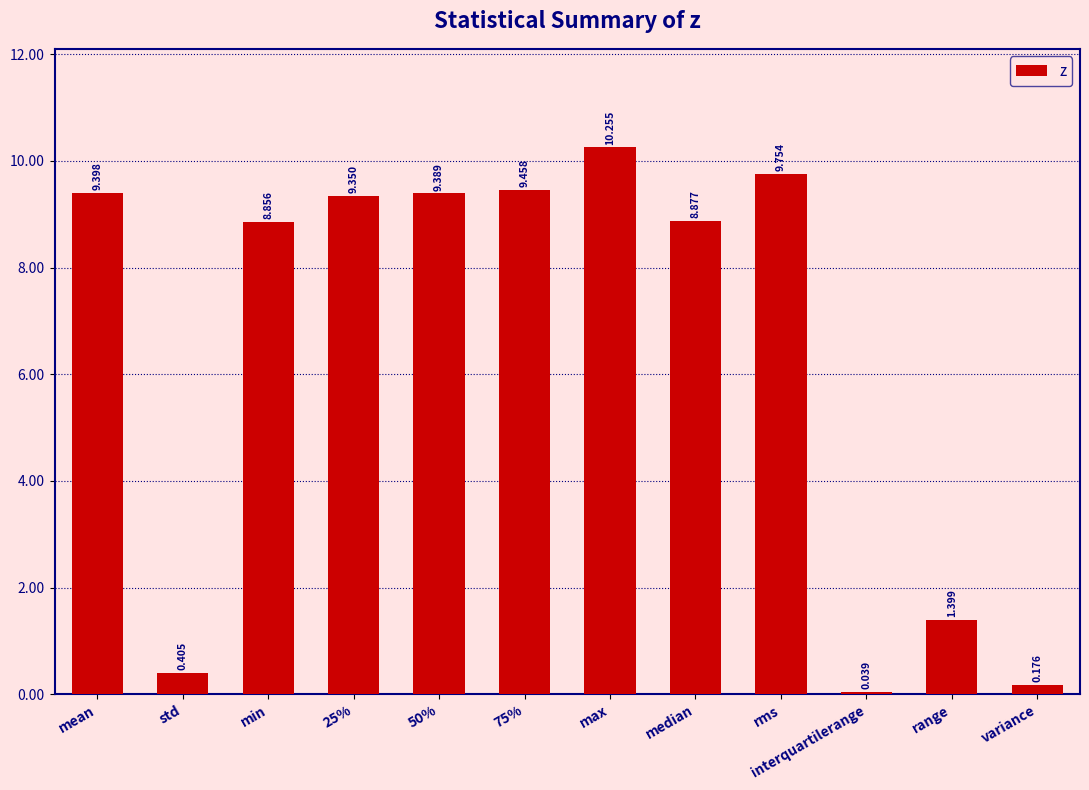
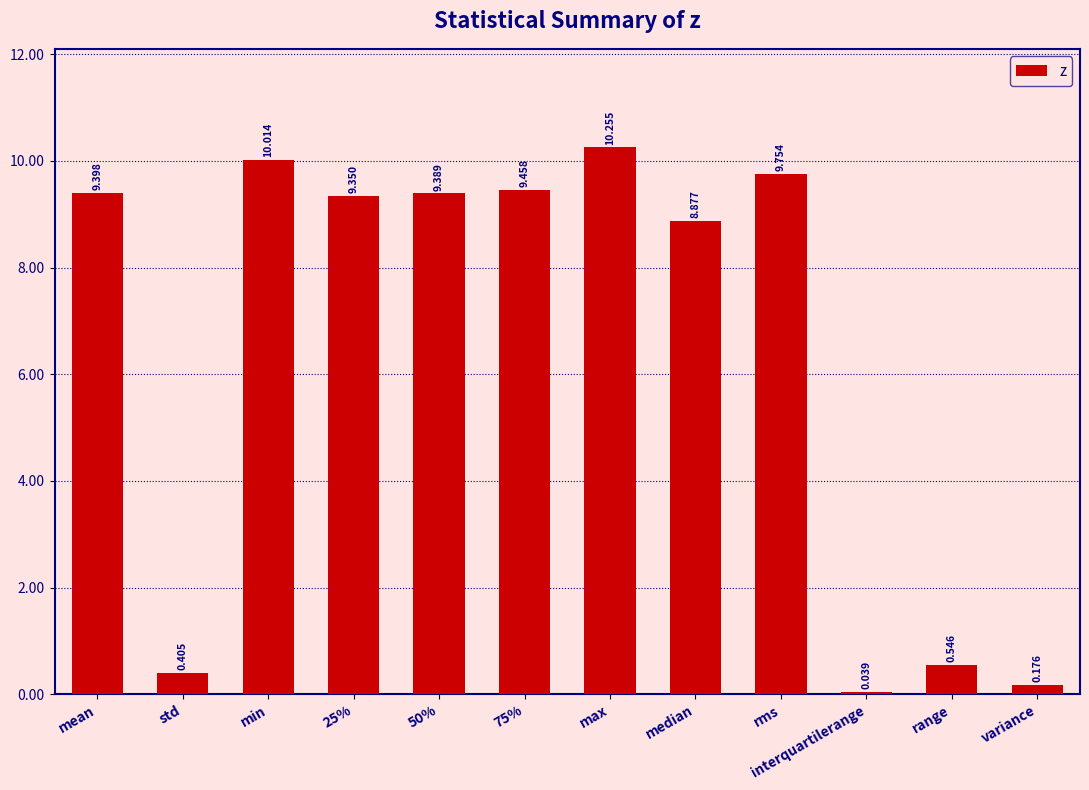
  {
    "mean": 9.398,
    "std": 0.405,
-   "min": 8.856,
+   "min": 10.014,
    "25%": 9.350,
    "50%": 9.389,
    "75%": 9.458,
    "max": 10.255,
    "median": 8.877,
    "rms": 9.754,
    "interquartilerange": 0.039,
-   "range": 1.399,
+   "range": 0.546,
    "variance": 0.176
  }
